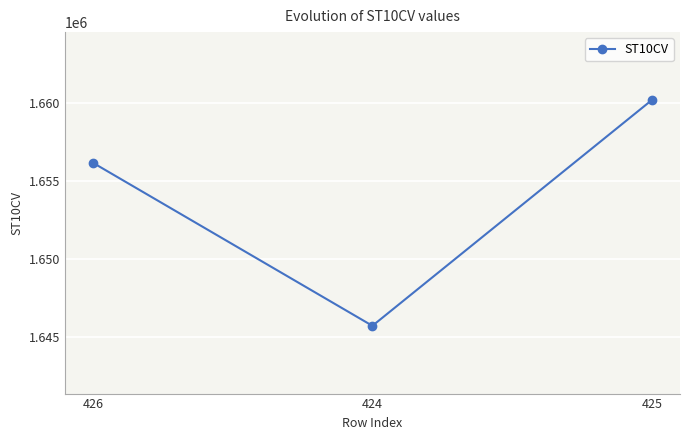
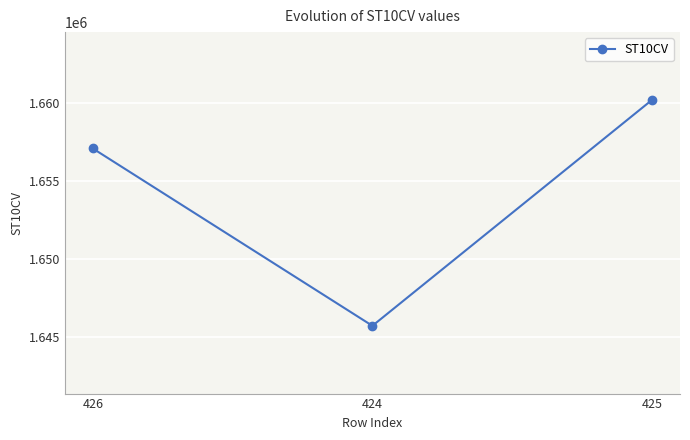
  {
-   "426": 1656200,
+   "426": 1657100,
    "424": 1645700,
    "425": 1660200
  }
